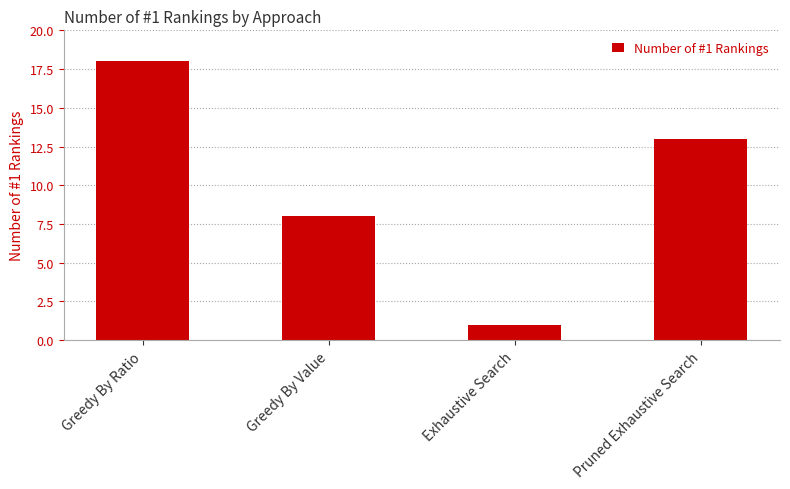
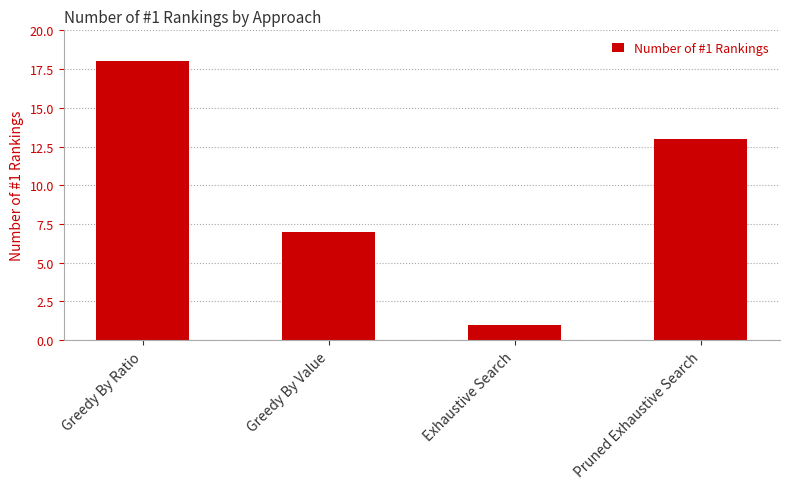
  {
    "Greedy By Ratio": 18,
-   "Greedy By Value": 8,
+   "Greedy By Value": 7,
    "Exhaustive Search": 1,
    "Pruned Exhaustive Search": 13
  }
